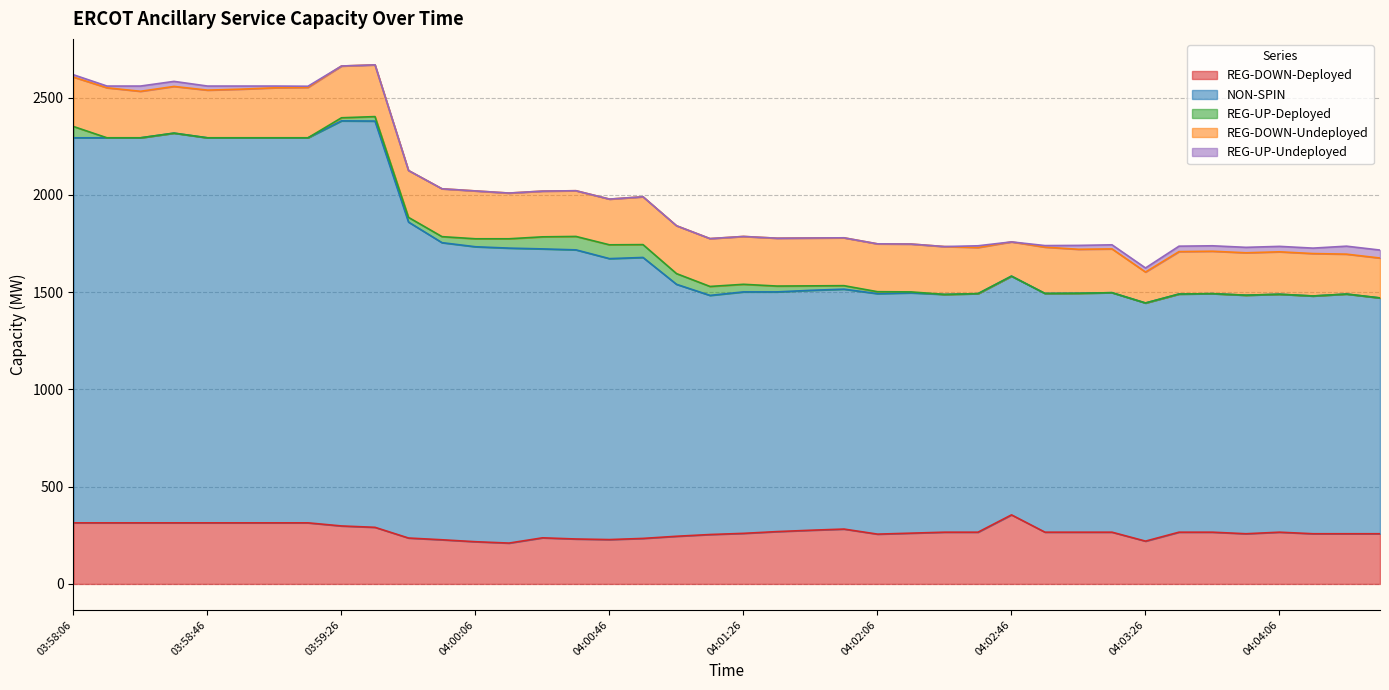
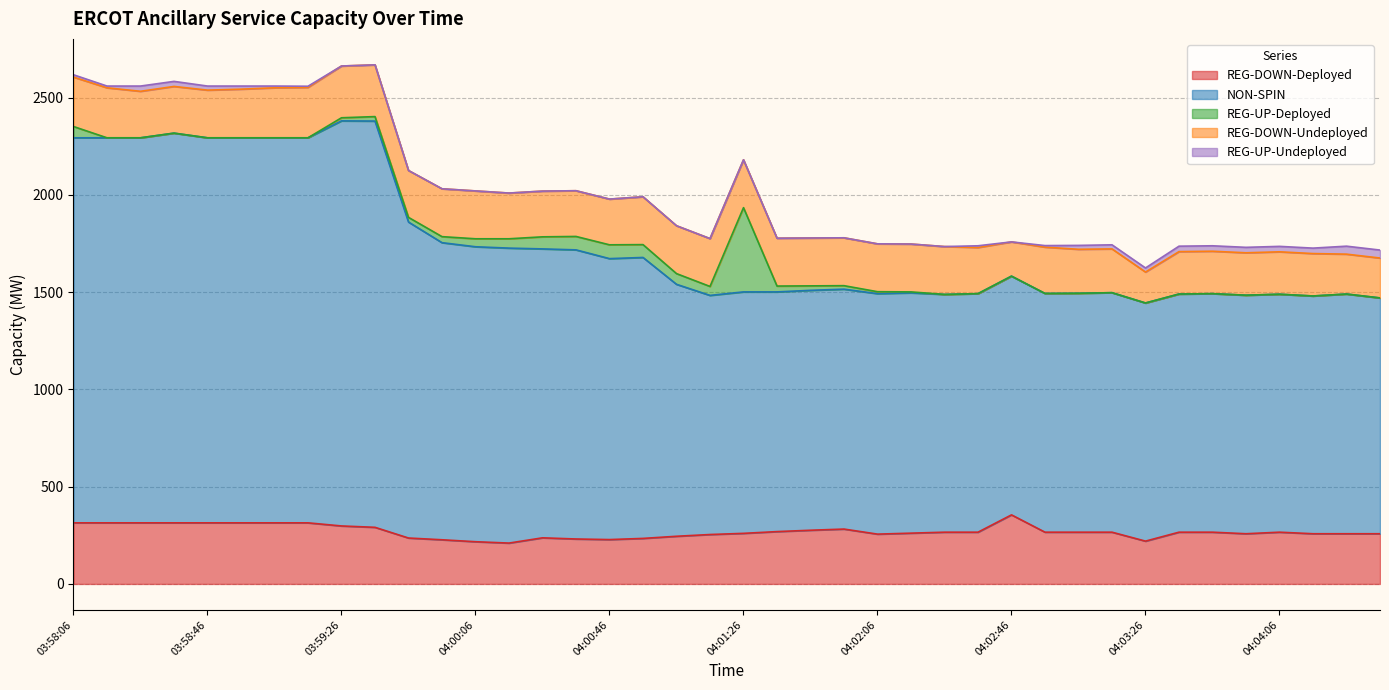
  {
    "REG-DOWN-Deployed": {
      "03:58:06": 310,
      "03:58:46": 310,
      "03:59:26": 300,
      "04:00:06": 220,
      "04:00:46": 230,
      "04:01:26": 260,
      "04:02:06": 260,
      "04:02:46": 360,
      "04:03:26": 220,
      "04:04:06": 270
    },
    "NON-SPIN": {
      "03:58:06": 1980,
      "03:59:26": 2080,
      "04:00:06": 1520,
      "04:00:46": 1440,
      "04:01:26": 1240
    },
    "REG-UP-Deployed": {
      "03:58:06": 60,
      "03:59:26": 20,
      "04:00:06": 40,
      "04:00:46": 70,
-     "04:01:26": 40
+     "04:01:26": 430
    },
    "REG-DOWN-Undeployed": {
      "03:58:46": 250,
      "04:03:26": 160,
      "04:04:06": 220
    },
    "REG-UP-Undeployed": {
      "03:58:46": 20,
      "04:03:26": 20,
      "04:04:06": 30
    }
  }
